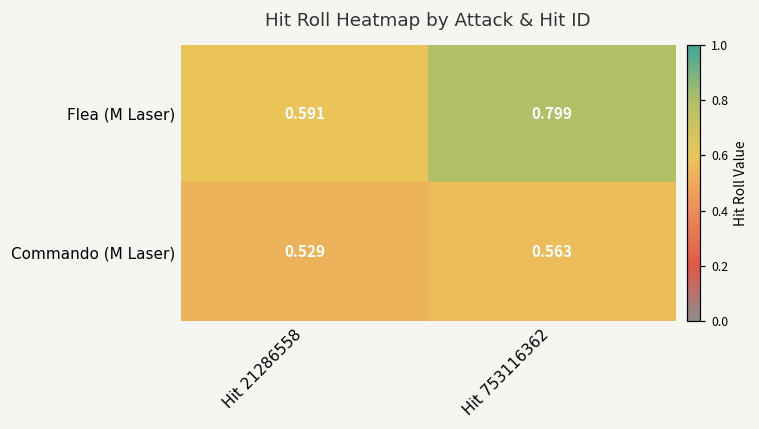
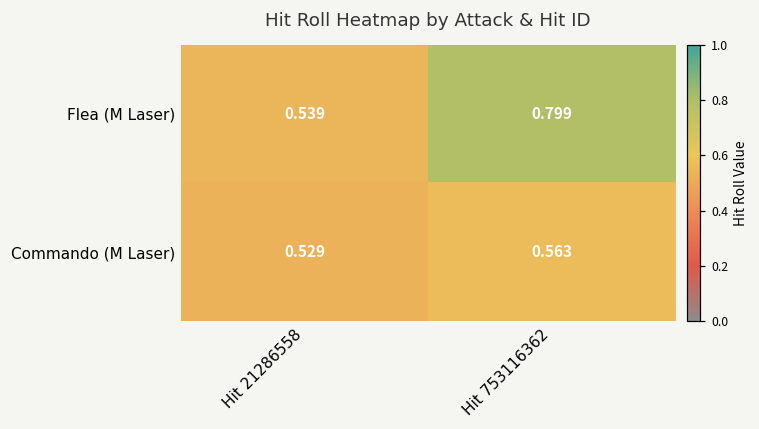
  {
    "Flea (M Laser)": {
-     "Hit 21286558": 0.591,
+     "Hit 21286558": 0.539,
      "Hit 753116362": 0.799
    },
    "Commando (M Laser)": {
      "Hit 21286558": 0.529,
      "Hit 753116362": 0.563
    }
  }
